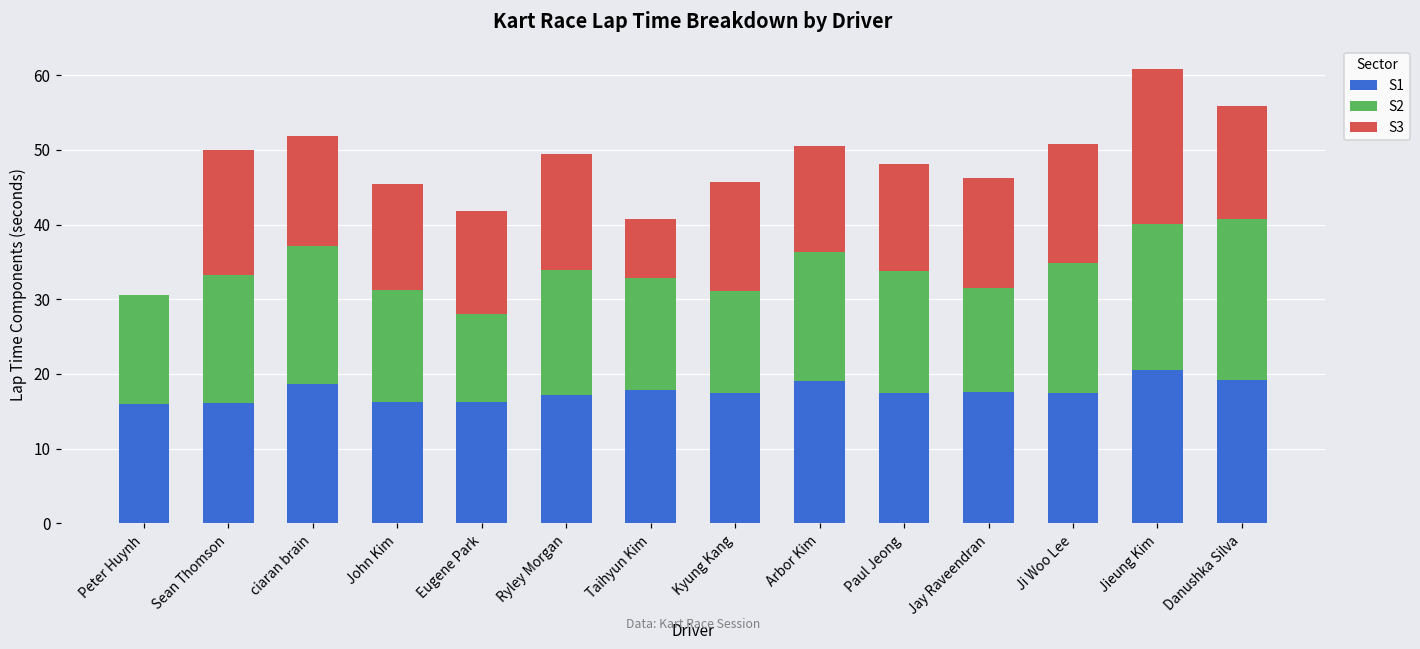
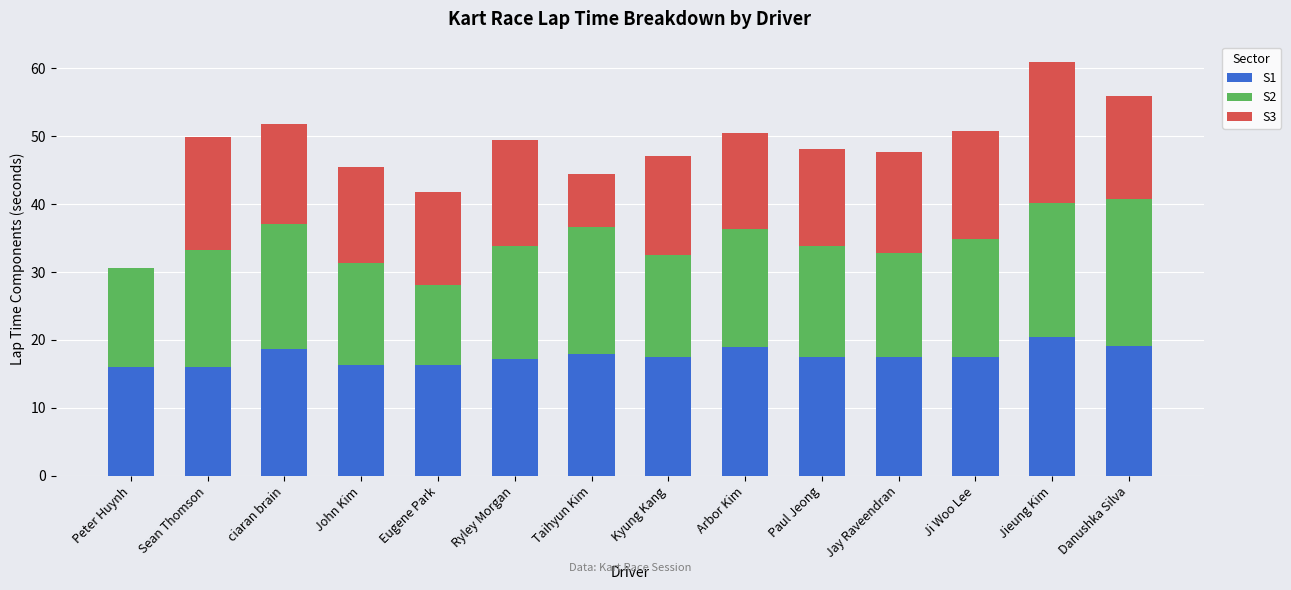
  {
    "S1": {
      "Peter Huynh": 16,
      "Sean Thomson": 16,
      "ciaran brain": 19,
      "John Kim": 16,
      "Eugene Park": 16,
      "Ryley Morgan": 17,
      "Taihyun Kim": 18,
      "Kyung Kang": 17,
      "Arbor Kim": 19,
      "Paul Jeong": 17,
      "Jay Raveendran": 18,
      "Ji Woo Lee": 17,
      "Jieung Kim": 21,
      "Danushka Silva": 19
    },
    "S2": {
      "Peter Huynh": 15,
      "Sean Thomson": 17,
      "ciaran brain": 19,
      "John Kim": 15,
      "Eugene Park": 12,
      "Ryley Morgan": 17,
-     "Taihyun Kim": 15,
-     "Kyung Kang": 14,
+     "Taihyun Kim": 19,
+     "Kyung Kang": 15,
      "Arbor Kim": 17,
      "Paul Jeong": 16,
-     "Jay Raveendran": 14,
+     "Jay Raveendran": 15,
      "Ji Woo Lee": 17,
      "Jieung Kim": 20,
      "Danushka Silva": 22
    },
    "S3": {
      "Peter Huynh": 0,
      "Sean Thomson": 17,
      "ciaran brain": 15,
      "John Kim": 14,
      "Eugene Park": 14,
      "Ryley Morgan": 16,
      "Taihyun Kim": 8,
      "Kyung Kang": 15,
      "Arbor Kim": 14,
      "Paul Jeong": 14,
      "Jay Raveendran": 15,
      "Ji Woo Lee": 16,
      "Jieung Kim": 21,
      "Danushka Silva": 15
    }
  }
